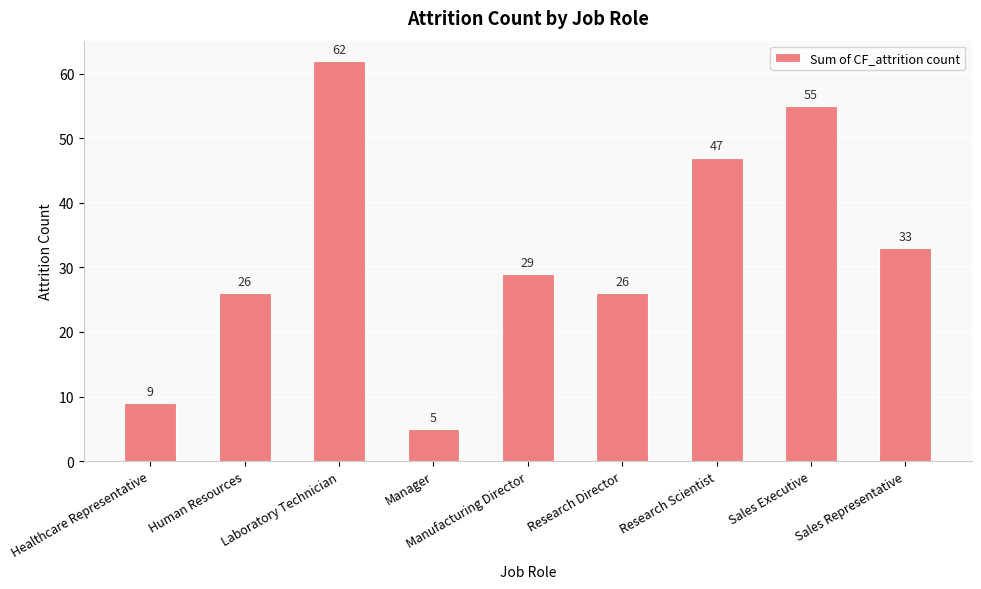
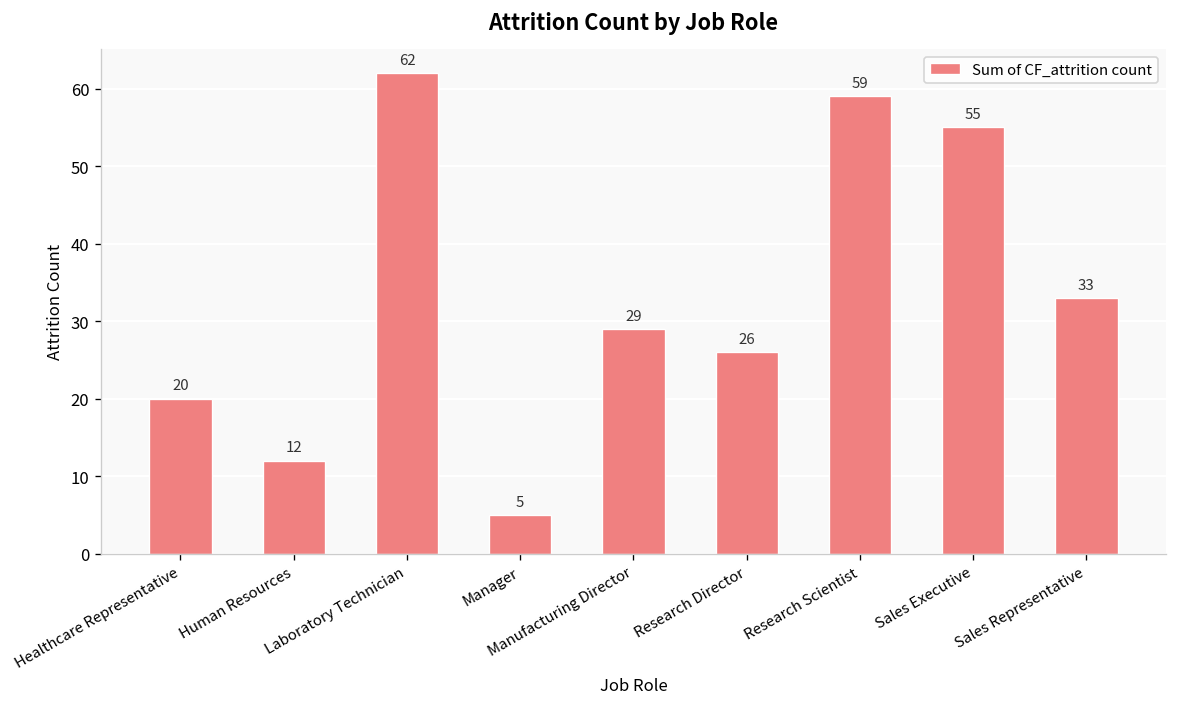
  {
-   "Healthcare Representative": 9,
-   "Human Resources": 26,
+   "Healthcare Representative": 20,
+   "Human Resources": 12,
    "Laboratory Technician": 62,
    "Manager": 5,
    "Manufacturing Director": 29,
    "Research Director": 26,
-   "Research Scientist": 47,
+   "Research Scientist": 59,
    "Sales Executive": 55,
    "Sales Representative": 33
  }
